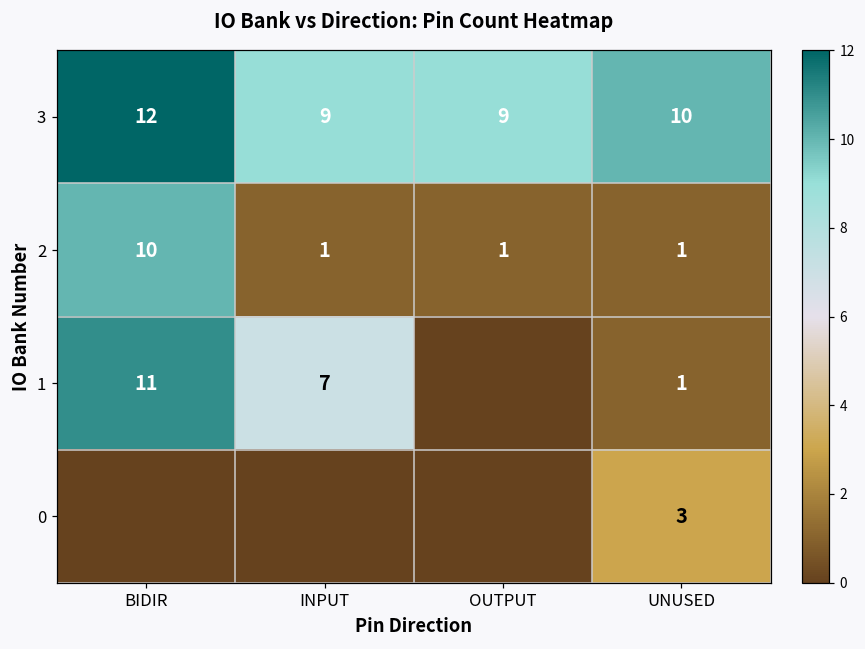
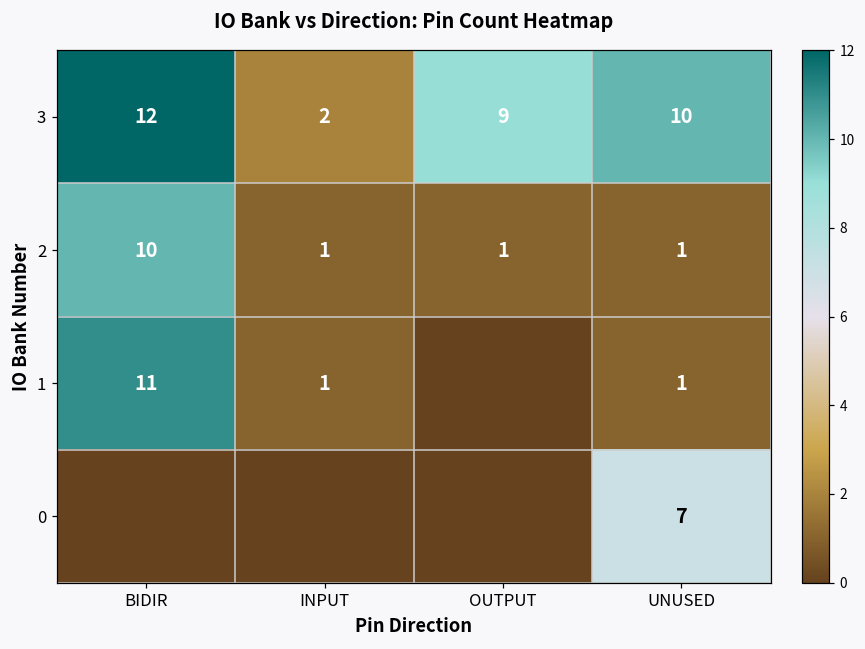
  {
    "3": {
      "BIDIR": 12,
-     "INPUT": 9,
+     "INPUT": 2,
      "OUTPUT": 9,
      "UNUSED": 10
    },
    "2": {
      "BIDIR": 10,
      "INPUT": 1,
      "OUTPUT": 1,
      "UNUSED": 1
    },
    "1": {
      "BIDIR": 11,
-     "INPUT": 7,
+     "INPUT": 1,
      "UNUSED": 1
    },
    "0": {
-     "UNUSED": 3
+     "UNUSED": 7
    }
  }
